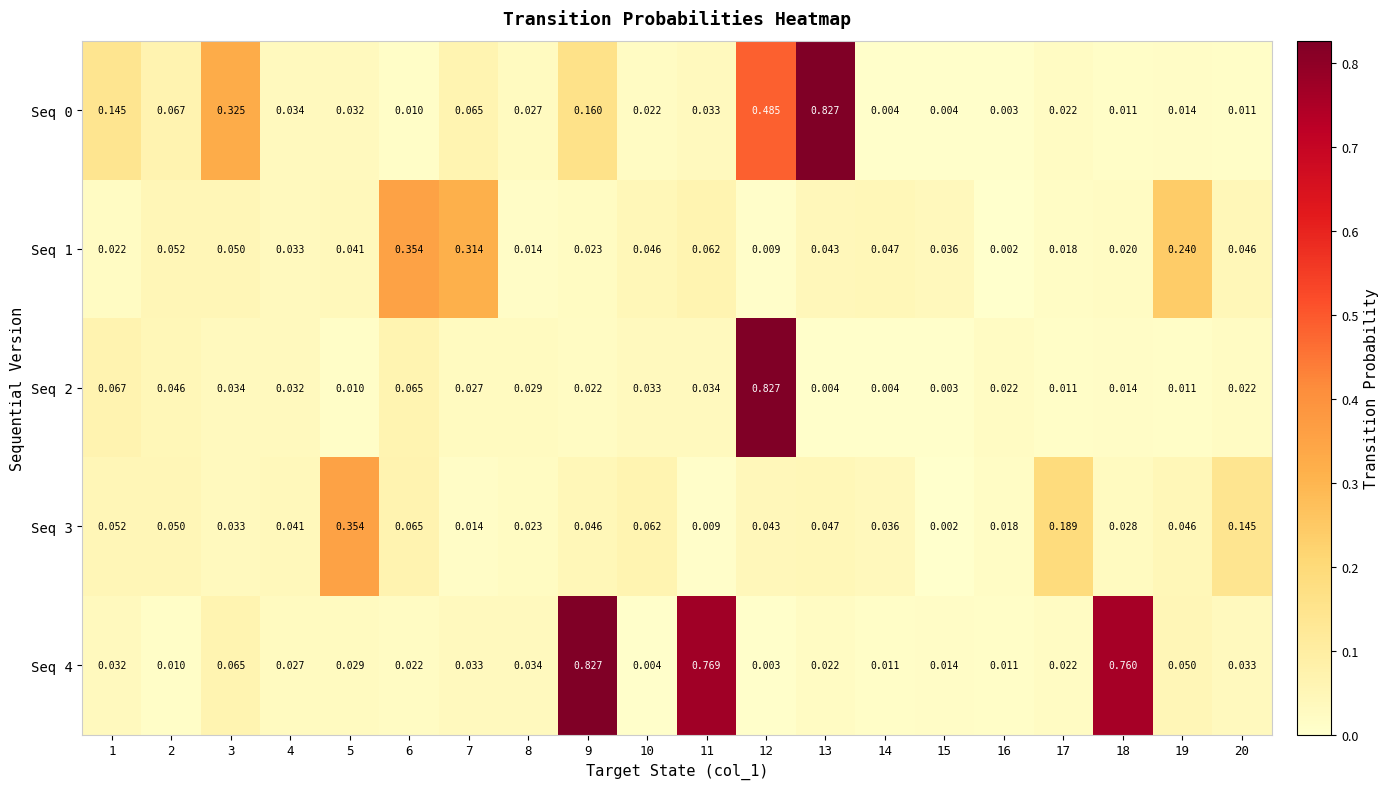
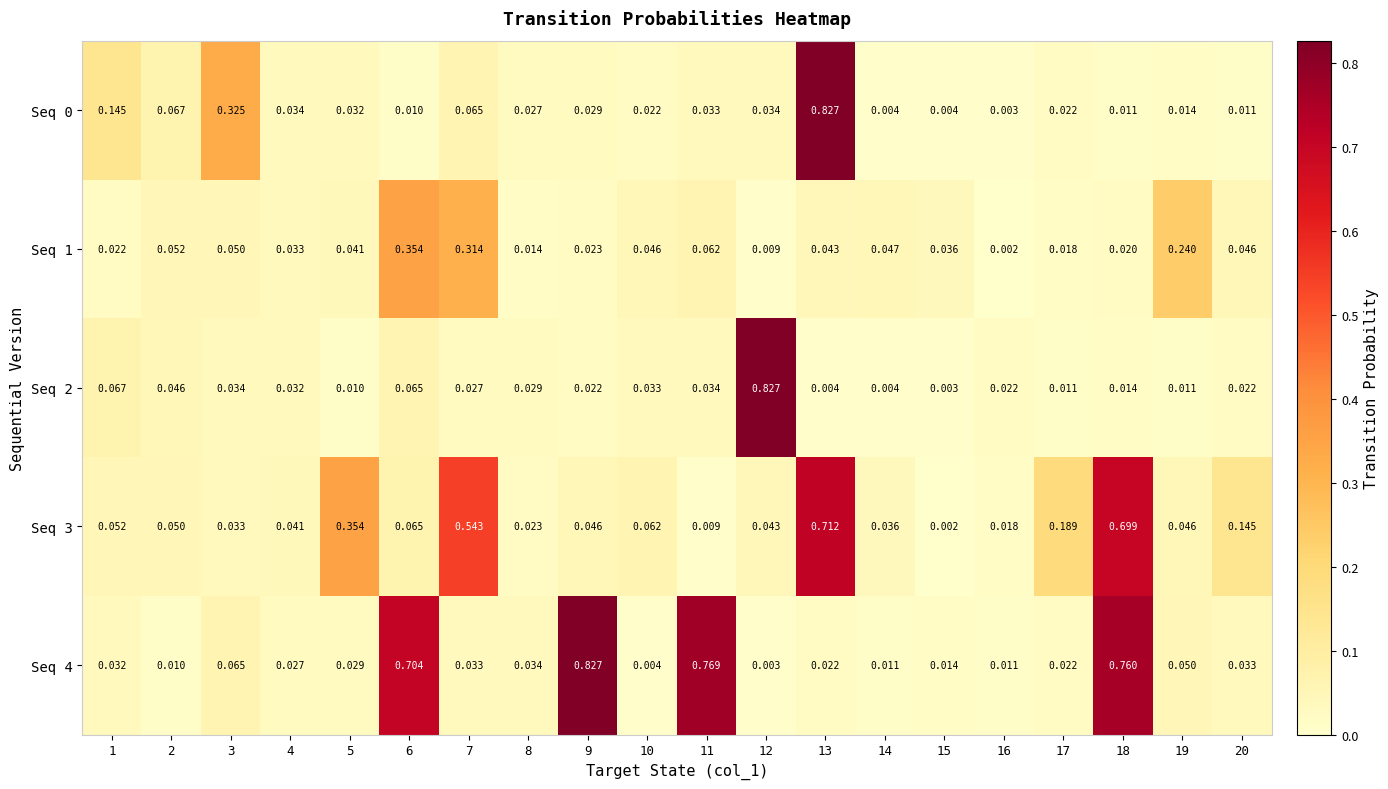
  {
    "Seq 0": {
      "1": 0.145,
      "2": 0.067,
      "3": 0.325,
      "4": 0.034,
      "5": 0.032,
      "6": 0.010,
      "7": 0.065,
      "8": 0.027,
-     "9": 0.160,
+     "9": 0.029,
      "10": 0.022,
      "11": 0.033,
-     "12": 0.485,
+     "12": 0.034,
      "13": 0.827,
      "14": 0.004,
      "15": 0.004,
      "16": 0.003,
      "17": 0.022,
      "18": 0.011,
      "19": 0.014,
      "20": 0.011
    },
    "Seq 1": {
      "1": 0.022,
      "2": 0.052,
      "3": 0.050,
      "4": 0.033,
      "5": 0.041,
      "6": 0.354,
      "7": 0.314,
      "8": 0.014,
      "9": 0.023,
      "10": 0.046,
      "11": 0.062,
      "12": 0.009,
      "13": 0.043,
      "14": 0.047,
      "15": 0.036,
      "16": 0.002,
      "17": 0.018,
      "18": 0.020,
      "19": 0.240,
      "20": 0.046
    },
    "Seq 2": {
      "1": 0.067,
      "2": 0.046,
      "3": 0.034,
      "4": 0.032,
      "5": 0.010,
      "6": 0.065,
      "7": 0.027,
      "8": 0.029,
      "9": 0.022,
      "10": 0.033,
      "11": 0.034,
      "12": 0.827,
      "13": 0.004,
      "14": 0.004,
      "15": 0.003,
      "16": 0.022,
      "17": 0.011,
      "18": 0.014,
      "19": 0.011,
      "20": 0.022
    },
    "Seq 3": {
      "1": 0.052,
      "2": 0.050,
      "3": 0.033,
      "4": 0.041,
      "5": 0.354,
      "6": 0.065,
-     "7": 0.014,
+     "7": 0.543,
      "8": 0.023,
      "9": 0.046,
      "10": 0.062,
      "11": 0.009,
      "12": 0.043,
-     "13": 0.047,
+     "13": 0.712,
      "14": 0.036,
      "15": 0.002,
      "16": 0.018,
      "17": 0.189,
-     "18": 0.028,
+     "18": 0.699,
      "19": 0.046,
      "20": 0.145
    },
    "Seq 4": {
      "1": 0.032,
      "2": 0.010,
      "3": 0.065,
      "4": 0.027,
      "5": 0.029,
-     "6": 0.022,
+     "6": 0.704,
      "7": 0.033,
      "8": 0.034,
      "9": 0.827,
      "10": 0.004,
      "11": 0.769,
      "12": 0.003,
      "13": 0.022,
      "14": 0.011,
      "15": 0.014,
      "16": 0.011,
      "17": 0.022,
      "18": 0.760,
      "19": 0.050,
      "20": 0.033
    }
  }
